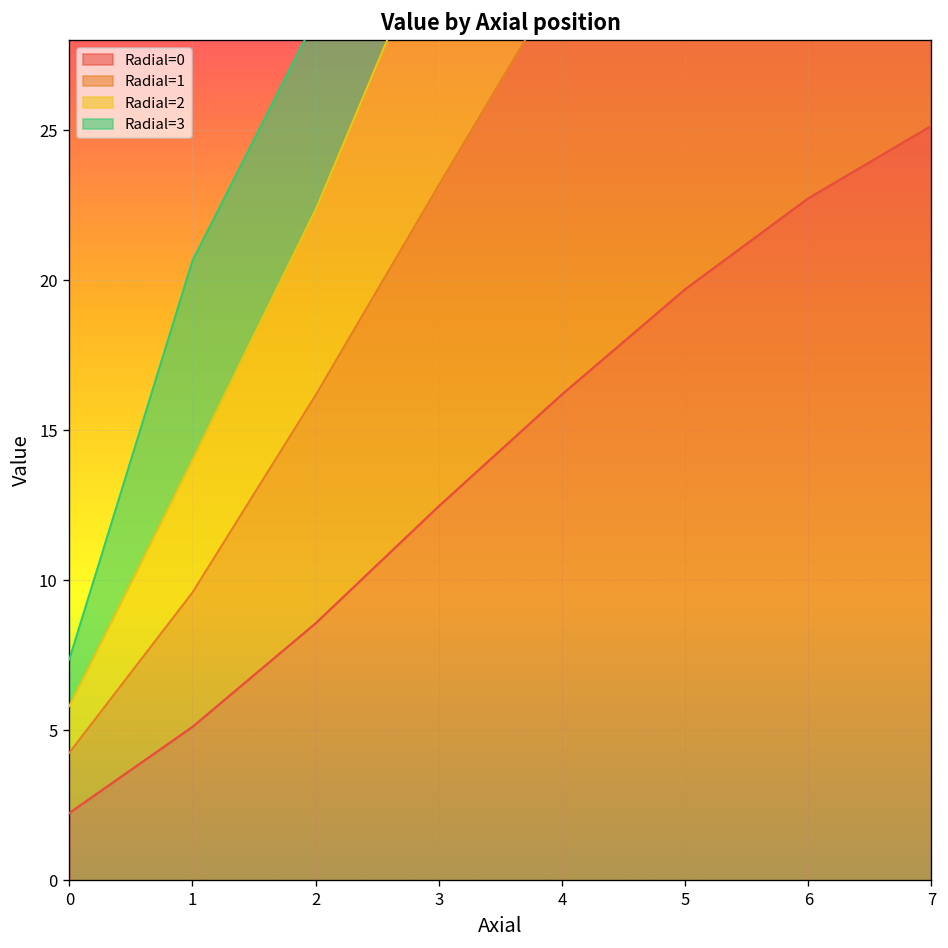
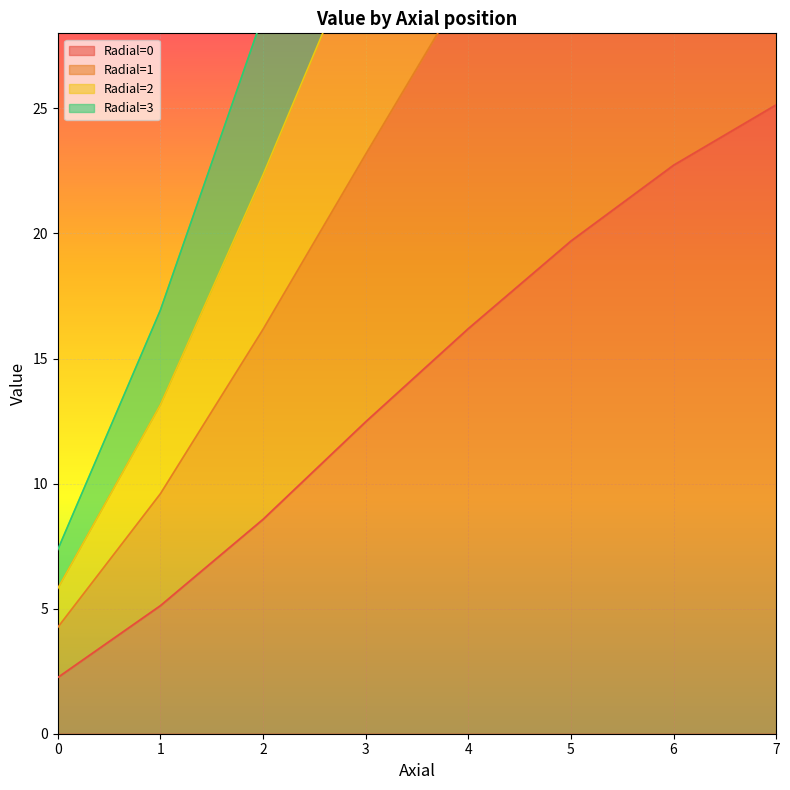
  {
    "Radial=2": {
      "0": 1.6,
-     "1": 4.4,
+     "1": 3.6,
      "2": 6.2
    },
    "Radial=3": {
      "0": 1.6,
-     "1": 6.6
+     "1": 3.8
    }
  }
